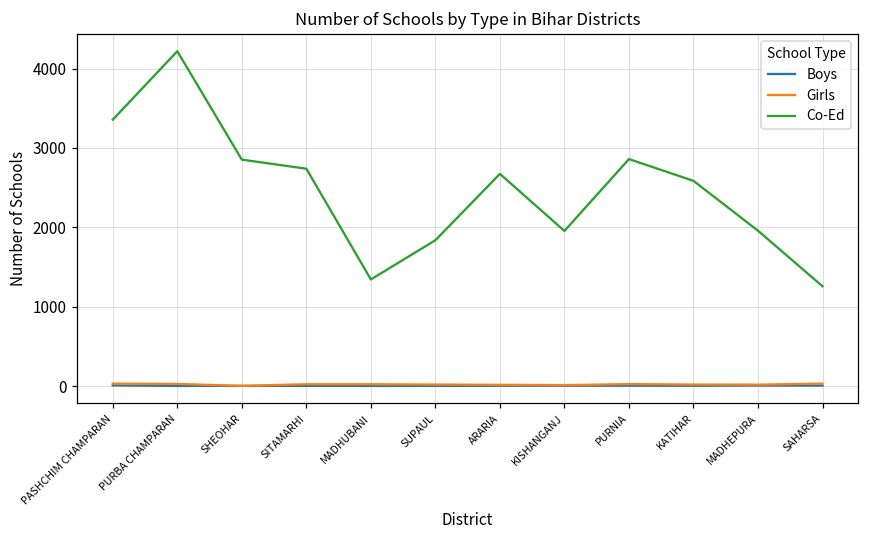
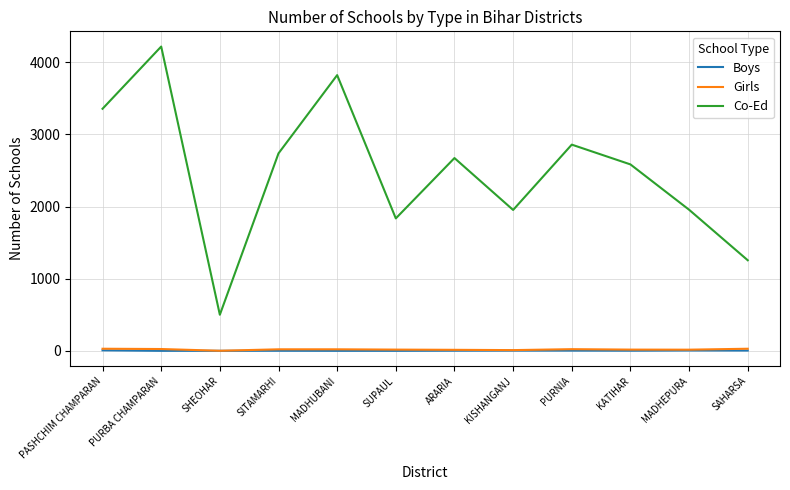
  {
    "Co-Ed": {
      "PASHCHIM CHAMPARAN": 3400,
      "PURBA CHAMPARAN": 4200,
-     "SHEOHAR": 2900,
+     "SHEOHAR": 500,
      "SITAMARHI": 2700,
-     "MADHUBANI": 1300,
+     "MADHUBANI": 3800,
      "SUPAUL": 1800,
      "ARARIA": 2700,
      "KISHANGANJ": 2000,
      "PURNIA": 2900,
      "KATIHAR": 2600,
      "MADHEPURA": 2000,
      "SAHARSA": 1300
    }
  }
